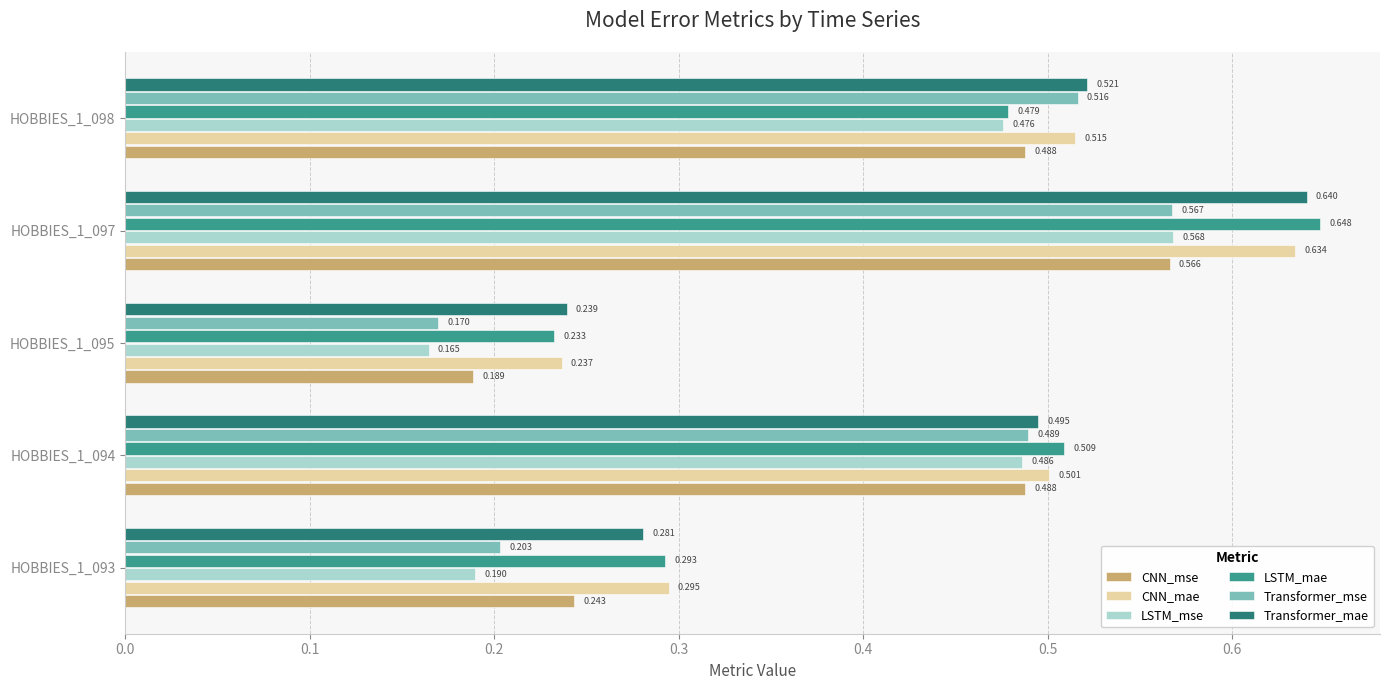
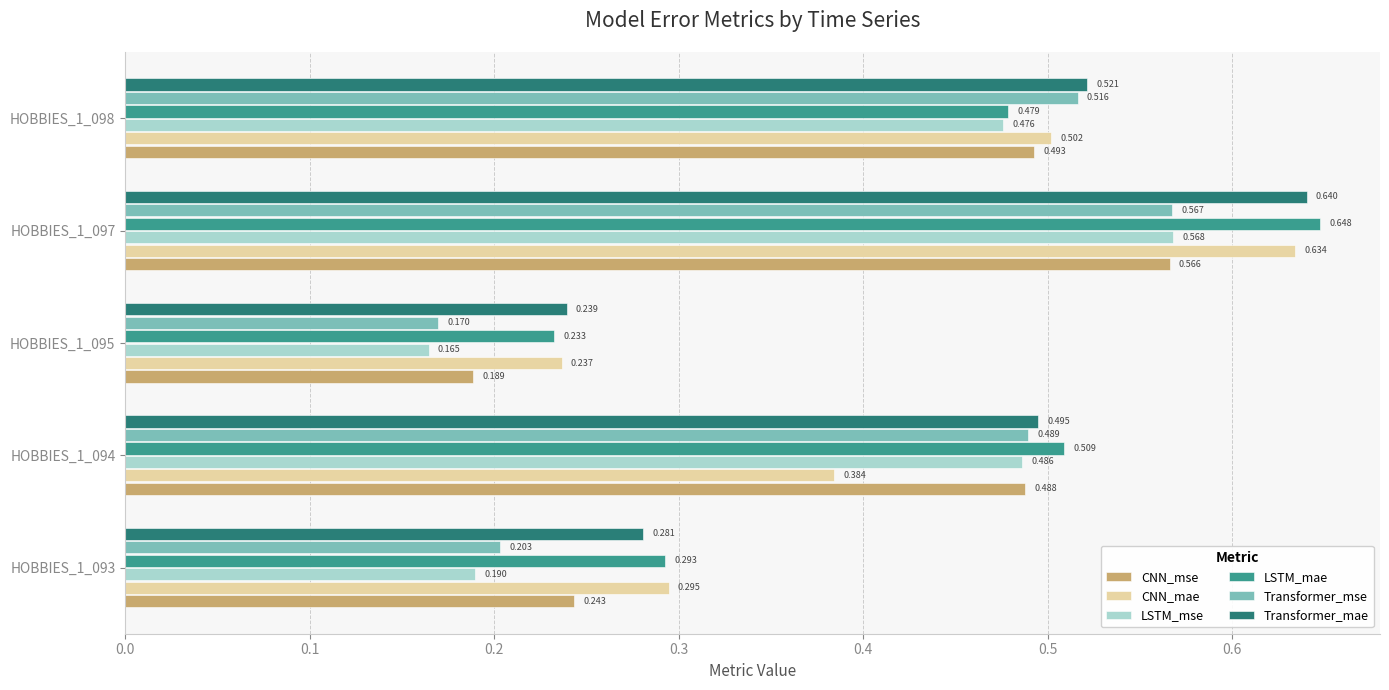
  {
    "CNN_mse": {
-     "HOBBIES_1_098": 0.488,
+     "HOBBIES_1_098": 0.493,
      "HOBBIES_1_097": 0.566,
      "HOBBIES_1_095": 0.189,
      "HOBBIES_1_094": 0.488,
      "HOBBIES_1_093": 0.243
    },
    "CNN_mae": {
-     "HOBBIES_1_098": 0.515,
+     "HOBBIES_1_098": 0.502,
      "HOBBIES_1_097": 0.634,
      "HOBBIES_1_095": 0.237,
-     "HOBBIES_1_094": 0.501,
+     "HOBBIES_1_094": 0.384,
      "HOBBIES_1_093": 0.295
    }
  }
